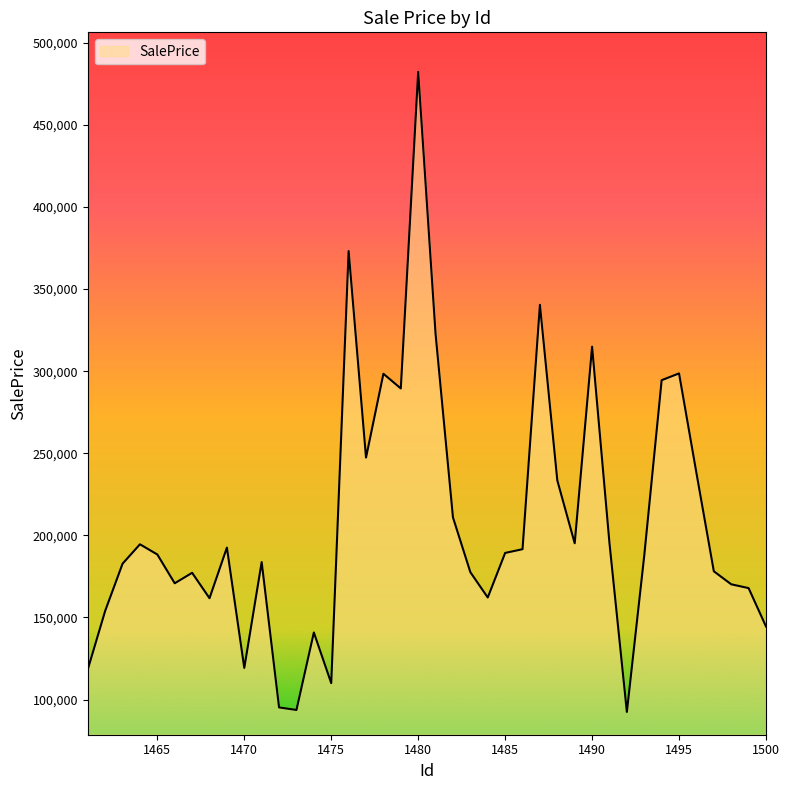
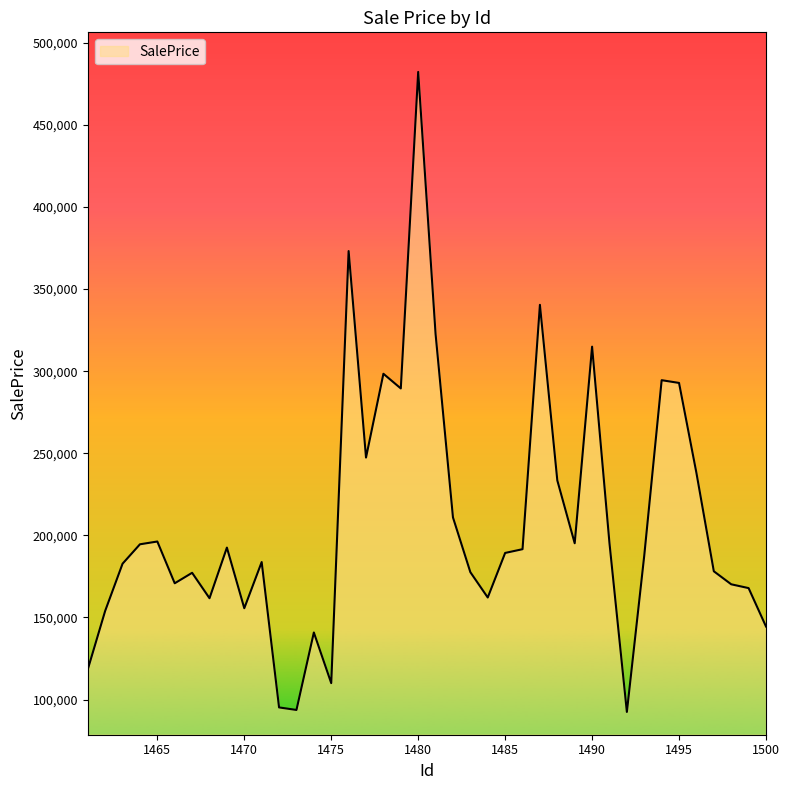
  {
-   "1465": "188,000",
-   "1470": "119,000",
+   "1465": "196,000",
+   "1470": "156,000",
    "1475": "110,000",
    "1480": "482,000",
    "1485": "189,000",
    "1490": "315,000",
-   "1495": "299,000",
+   "1495": "293,000",
    "1500": "145,000"
  }
